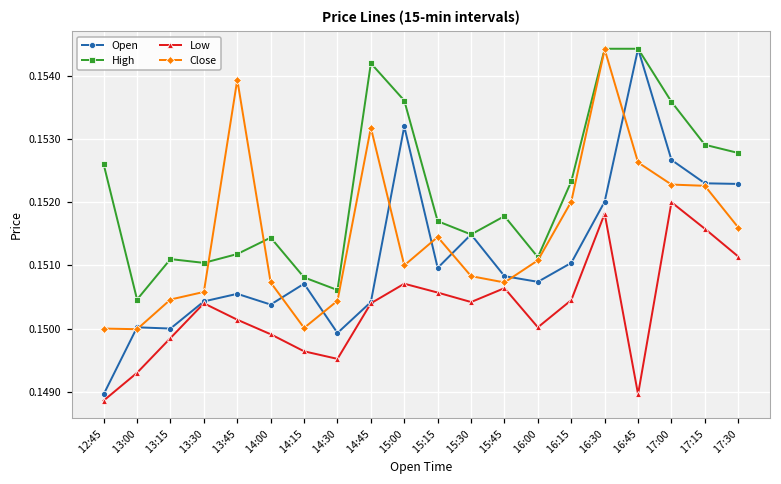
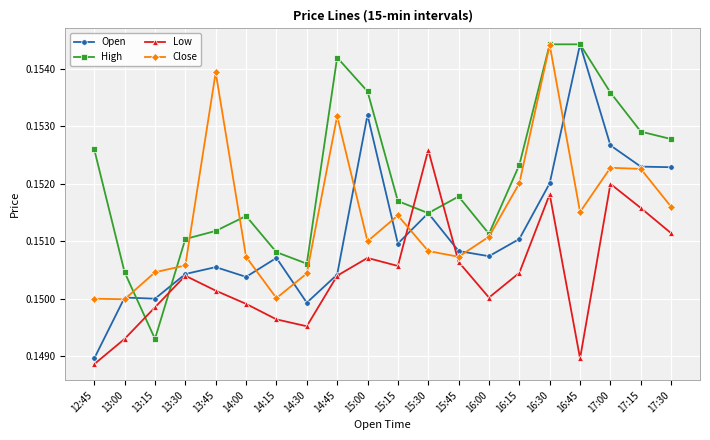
  {
    "Open": {
      "12:45": 0.1490,
      "13:15": 0.1500,
      "13:45": 0.1506,
      "14:00": 0.1504,
      "14:15": 0.1507,
      "14:30": 0.1499,
      "15:00": 0.1532,
      "15:15": 0.1510,
      "15:45": 0.1508,
      "16:00": 0.1507,
      "16:15": 0.1510,
      "16:30": 0.1520,
      "17:00": 0.1527,
      "17:30": 0.1523
    },
    "High": {
      "12:45": 0.1526,
      "13:00": 0.1505,
-     "13:15": 0.1511,
+     "13:15": 0.1493,
      "13:30": 0.1510,
      "13:45": 0.1512,
      "14:00": 0.1514,
      "14:15": 0.1508,
      "14:30": 0.1506,
      "14:45": 0.1542,
      "15:00": 0.1536,
      "15:15": 0.1517,
      "15:45": 0.1518,
      "16:00": 0.1511,
      "16:15": 0.1523,
      "17:00": 0.1536,
      "17:15": 0.1529,
      "17:30": 0.1528
    },
    "Low": {
      "12:45": 0.1489,
      "13:00": 0.1493,
      "13:15": 0.1499,
      "13:45": 0.1501,
      "14:00": 0.1499,
      "14:15": 0.1496,
      "14:30": 0.1495,
      "15:00": 0.1507,
      "15:15": 0.1506,
-     "15:30": 0.1504,
+     "15:30": 0.1526,
      "15:45": 0.1506,
      "16:00": 0.1500,
      "16:15": 0.1505,
      "16:30": 0.1518,
      "16:45": 0.1490,
      "17:00": 0.1520,
      "17:15": 0.1516,
      "17:30": 0.1511
    },
    "Close": {
      "12:45": 0.1500,
      "13:15": 0.1505,
      "13:30": 0.1506,
      "13:45": 0.1539,
      "14:00": 0.1507,
      "14:15": 0.1500,
      "14:30": 0.1504,
      "14:45": 0.1532,
      "15:00": 0.1510,
      "15:15": 0.1515,
      "15:30": 0.1508,
      "15:45": 0.1507,
      "16:00": 0.1511,
      "16:15": 0.1520,
-     "16:45": 0.1526,
+     "16:45": 0.1515,
      "17:00": 0.1523,
      "17:30": 0.1516
    }
  }
